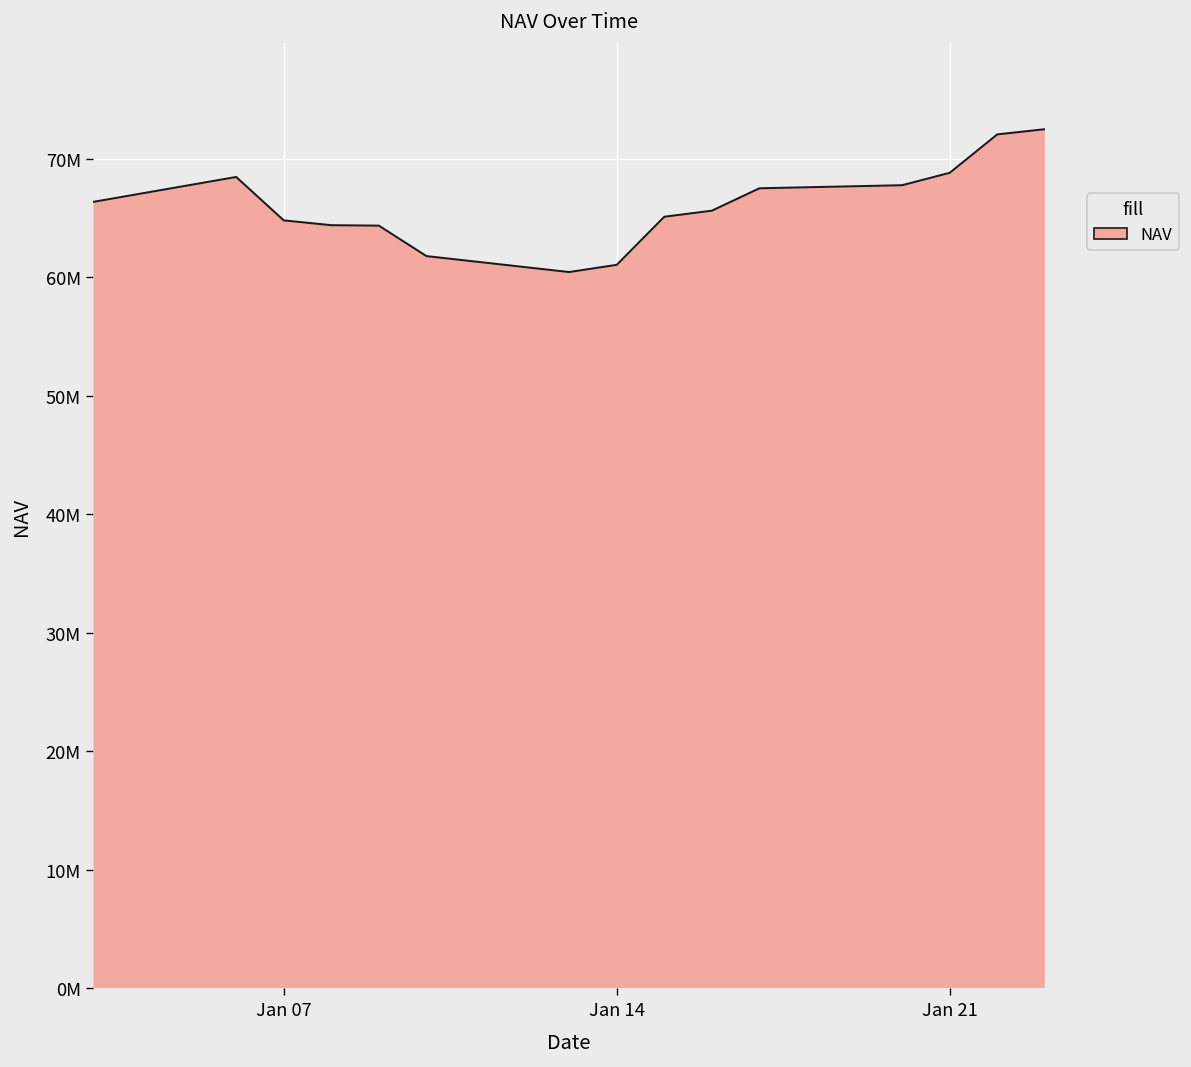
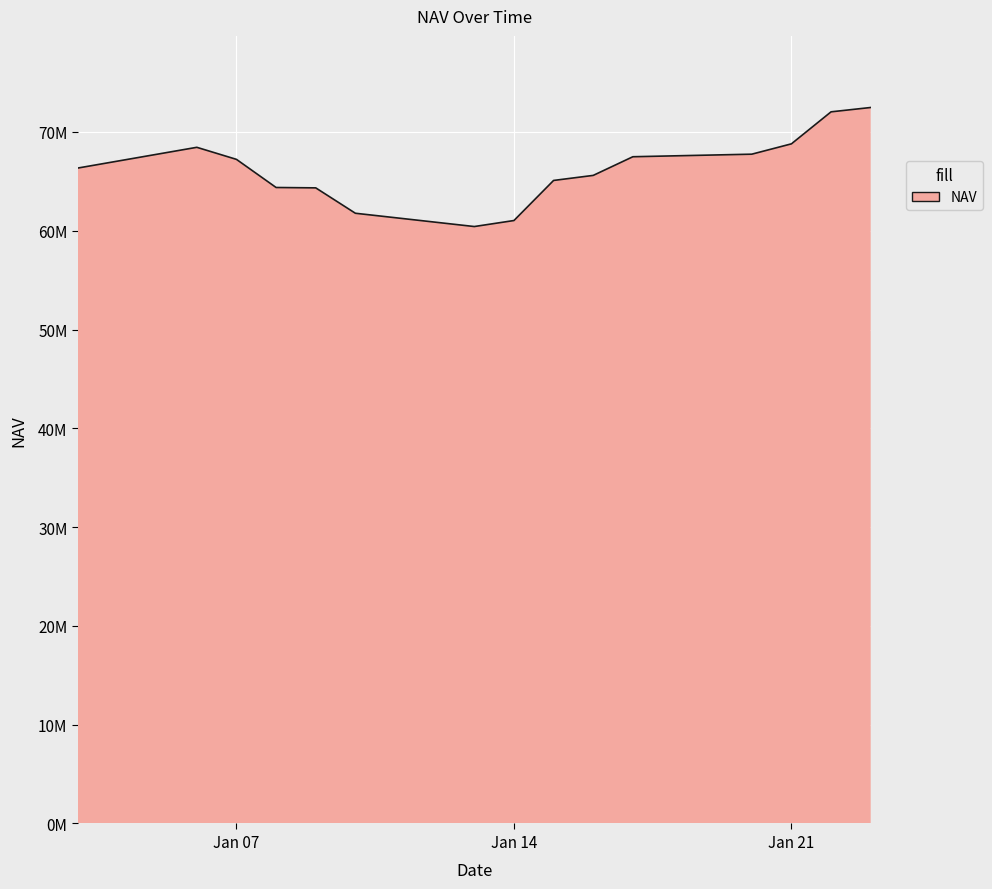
  {
-   "Jan 07": 65000000,
+   "Jan 07": 67000000,
    "Jan 14": 61000000,
    "Jan 21": 69000000
  }
